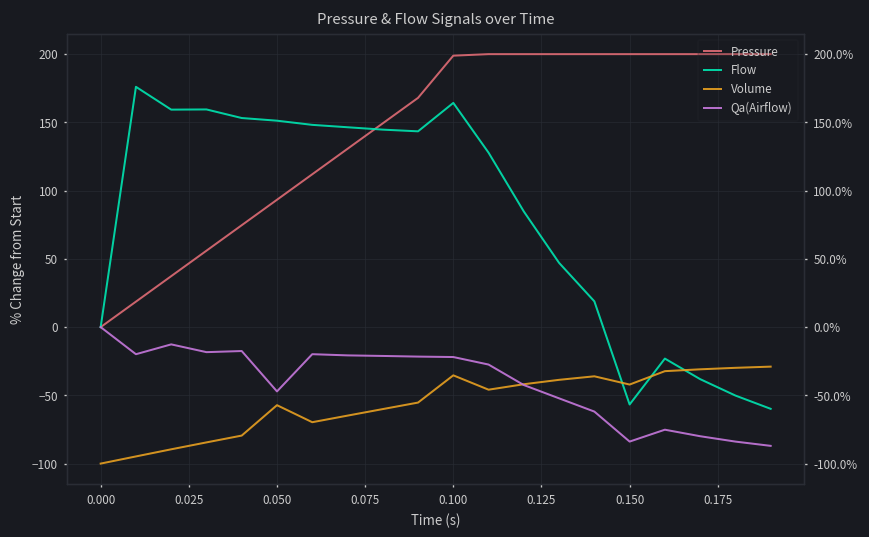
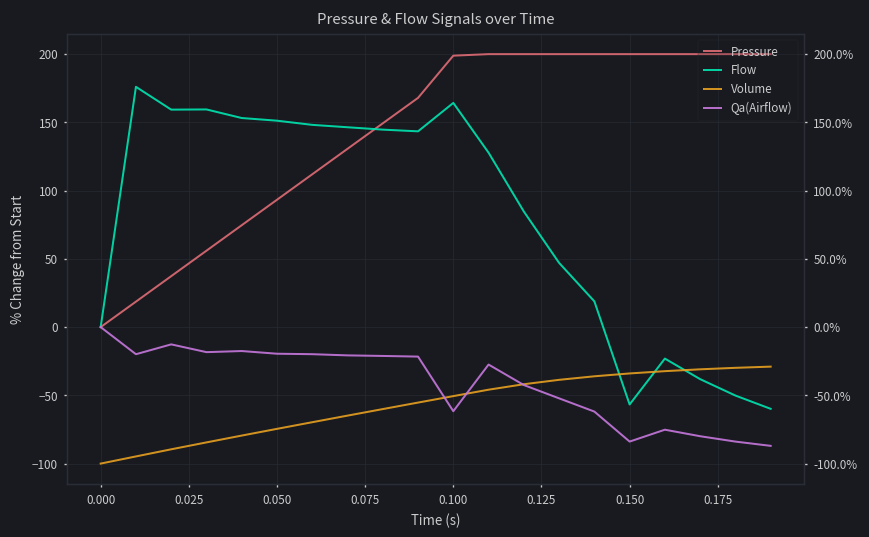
  {
    "Pressure": {
      "0.050": 93,
      "0.100": 199,
      "0.150": 200
    },
    "Flow": {
      "0.050": 151,
      "0.100": 164,
      "0.150": -57
    },
    "Volume": {
      "0.000": -100,
-     "0.050": -57,
-     "0.100": -35,
-     "0.150": -42
+     "0.050": -75,
+     "0.100": -51,
+     "0.150": -34
    },
    "Qa(Airflow)": {
-     "0.050": -47,
-     "0.100": -22,
+     "0.050": -20,
+     "0.100": -62,
      "0.150": -84
    }
  }
